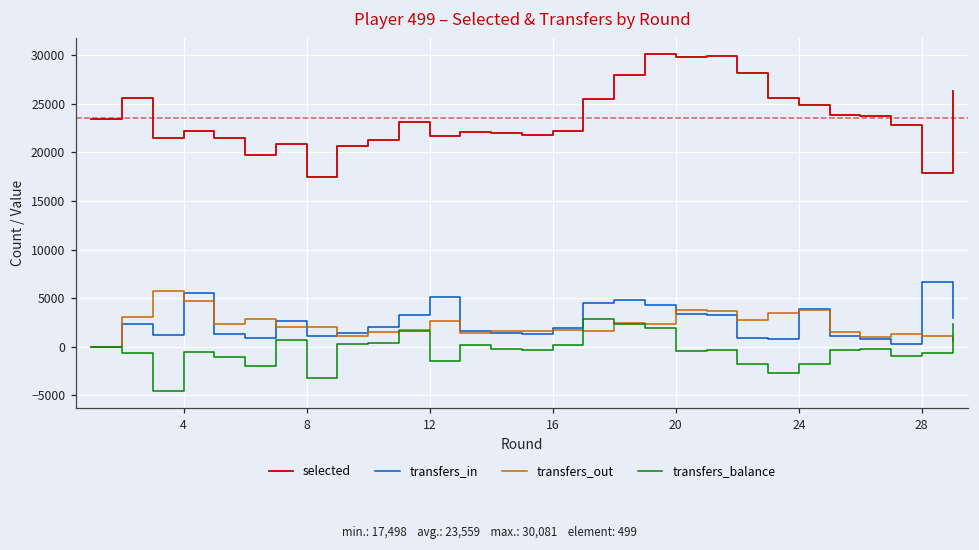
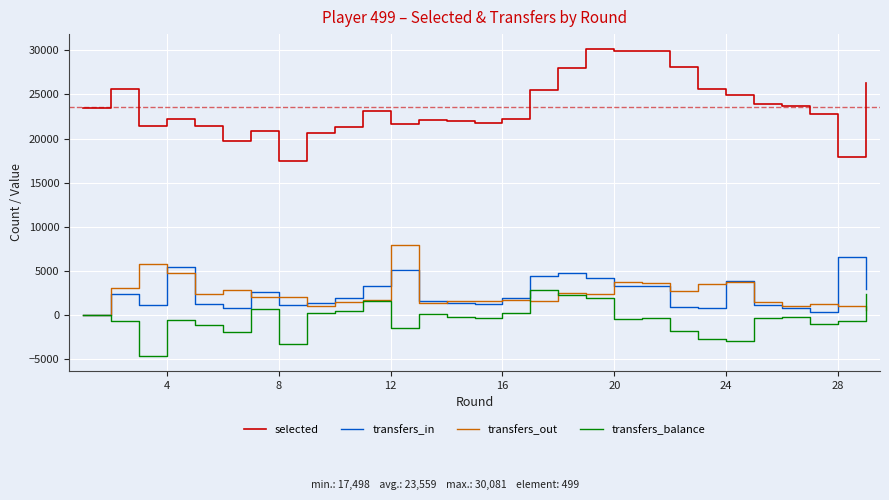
  {
    "selected": {
      "4": 22000,
      "8": 17000,
      "12": 22000,
      "16": 22000,
      "20": 30000,
      "24": 25000,
      "28": 18000
    },
    "transfers_in": {
      "4": 5000,
      "8": 1000,
      "12": 5000,
      "20": 3000,
      "28": 7000
    },
    "transfers_out": {
      "4": 5000,
      "8": 2000,
-     "12": 3000,
+     "12": 8000,
      "20": 4000,
      "28": 1000
    },
    "transfers_balance": {
      "4": 0,
      "8": -3000,
      "12": -1000,
      "16": 0,
      "20": 0,
-     "24": -2000,
+     "24": -3000,
      "28": -1000
    }
  }
